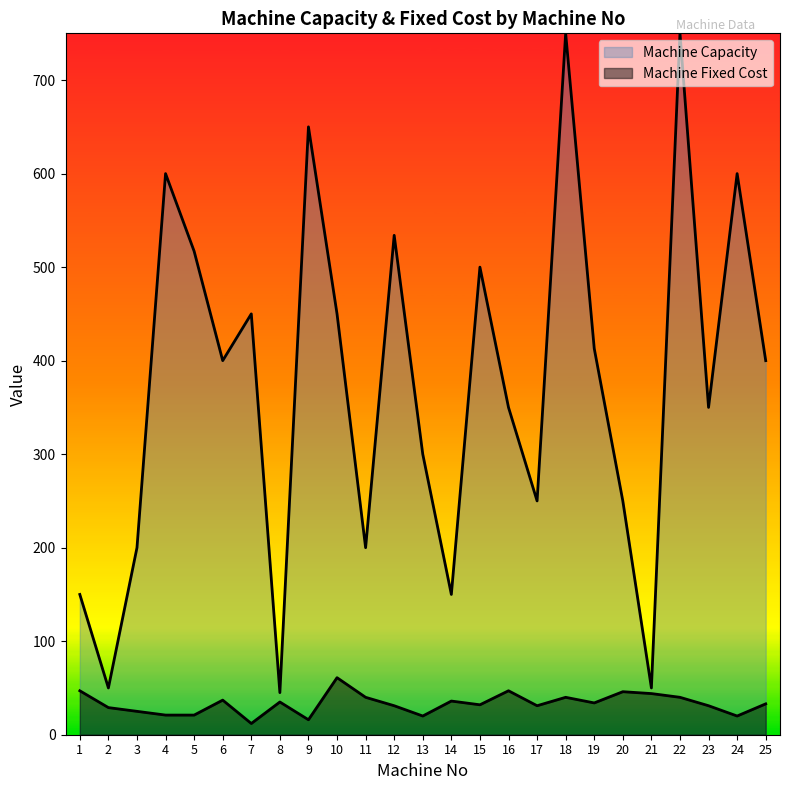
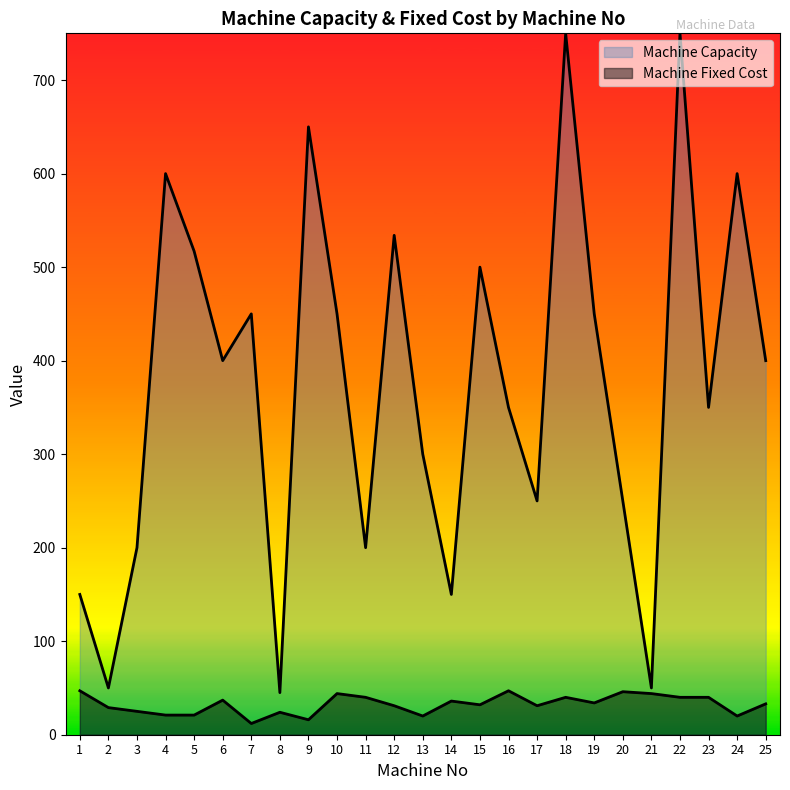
  {
    "Machine Capacity": {
      "1": 150,
      "2": 50,
      "3": 200,
      "4": 600,
      "5": 520,
      "6": 400,
      "7": 450,
      "8": 50,
      "9": 650,
      "10": 450,
      "11": 200,
      "12": 530,
      "13": 300,
      "14": 150,
      "15": 500,
      "16": 350,
      "17": 250,
      "18": 750,
-     "19": 410,
+     "19": 450,
      "20": 250,
      "21": 50,
      "22": 750,
      "23": 350,
      "24": 600,
      "25": 400
    },
    "Machine Fixed Cost": {
      "1": 50,
      "2": 30,
      "3": 30,
      "4": 20,
      "5": 20,
      "6": 40,
      "7": 10,
-     "8": 40,
+     "8": 20,
      "9": 20,
-     "10": 60,
+     "10": 40,
      "11": 40,
      "12": 30,
      "13": 20,
      "14": 40,
      "15": 30,
      "16": 50,
      "17": 30,
      "18": 40,
      "19": 30,
      "20": 50,
      "21": 40,
      "22": 40,
-     "23": 30,
+     "23": 40,
      "24": 20,
      "25": 30
    }
  }
